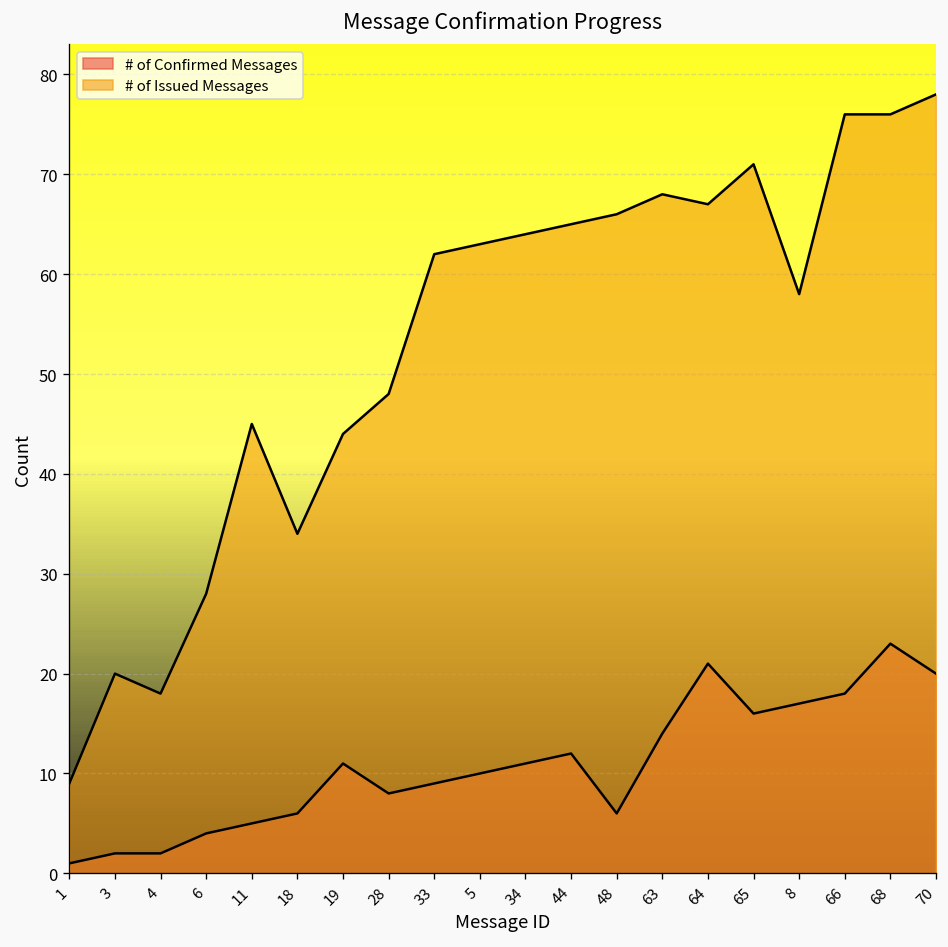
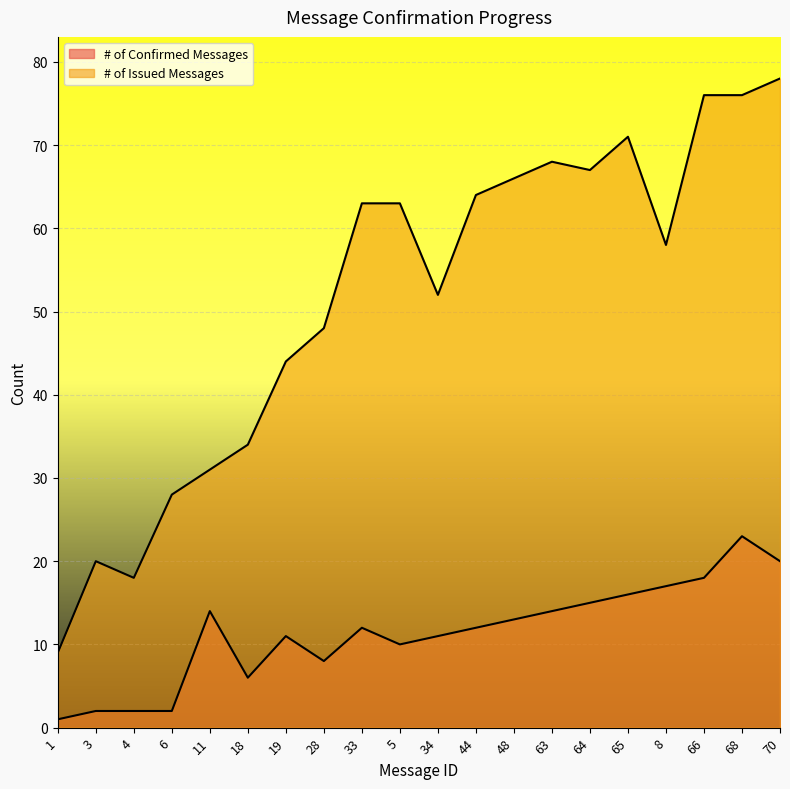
  {
    "# of Confirmed Messages": {
      "1": 1,
      "3": 2,
      "4": 2,
-     "6": 4,
-     "11": 5,
+     "6": 2,
+     "11": 14,
      "18": 6,
      "19": 11,
      "28": 8,
-     "33": 9,
+     "33": 12,
      "5": 10,
      "34": 11,
      "44": 12,
-     "48": 6,
+     "48": 13,
      "63": 14,
-     "64": 21,
+     "64": 15,
      "65": 16,
      "8": 17,
      "66": 18,
      "68": 23,
      "70": 20
    },
    "# of Issued Messages": {
      "1": 9,
      "3": 20,
      "4": 18,
      "6": 28,
-     "11": 45,
+     "11": 31,
      "18": 34,
      "19": 44,
      "28": 48,
-     "33": 62,
+     "33": 63,
      "5": 63,
-     "34": 64,
-     "44": 65,
+     "34": 52,
+     "44": 64,
      "48": 66,
      "63": 68,
      "64": 67,
      "65": 71,
      "8": 58,
      "66": 76,
      "68": 76,
      "70": 78
    }
  }
